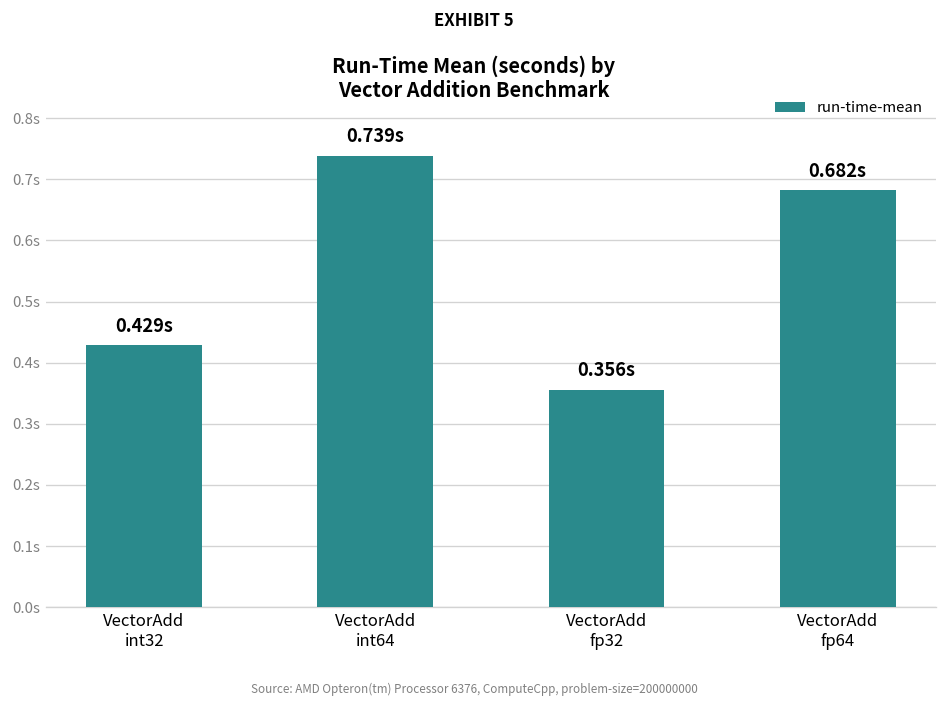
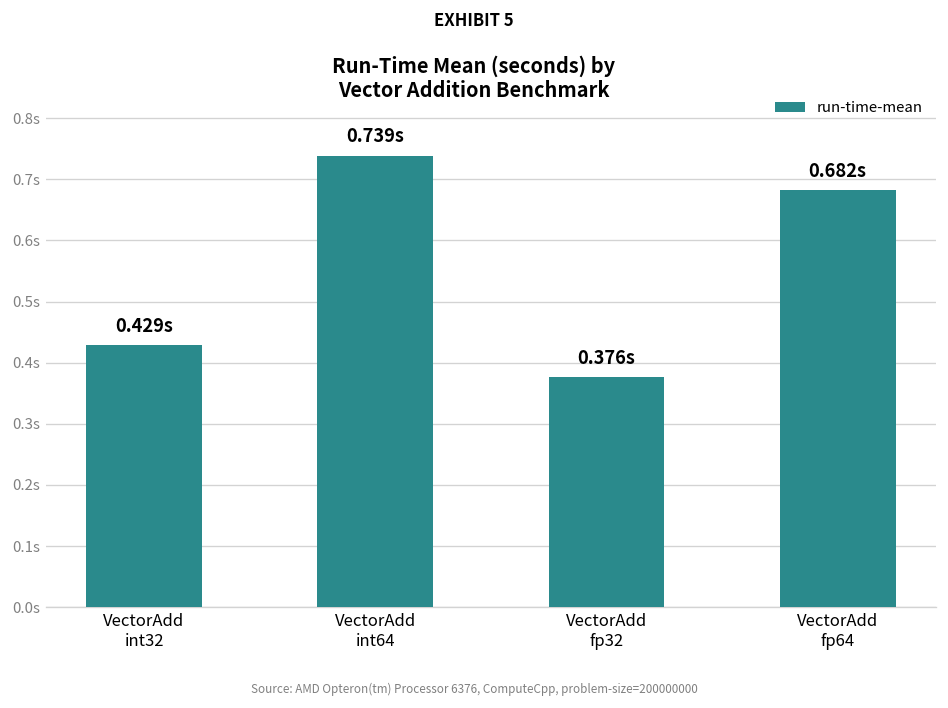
  {
    "VectorAdd int32": "0.429s",
    "VectorAdd int64": "0.739s",
-   "VectorAdd fp32": "0.356s",
+   "VectorAdd fp32": "0.376s",
    "VectorAdd fp64": "0.682s"
  }
